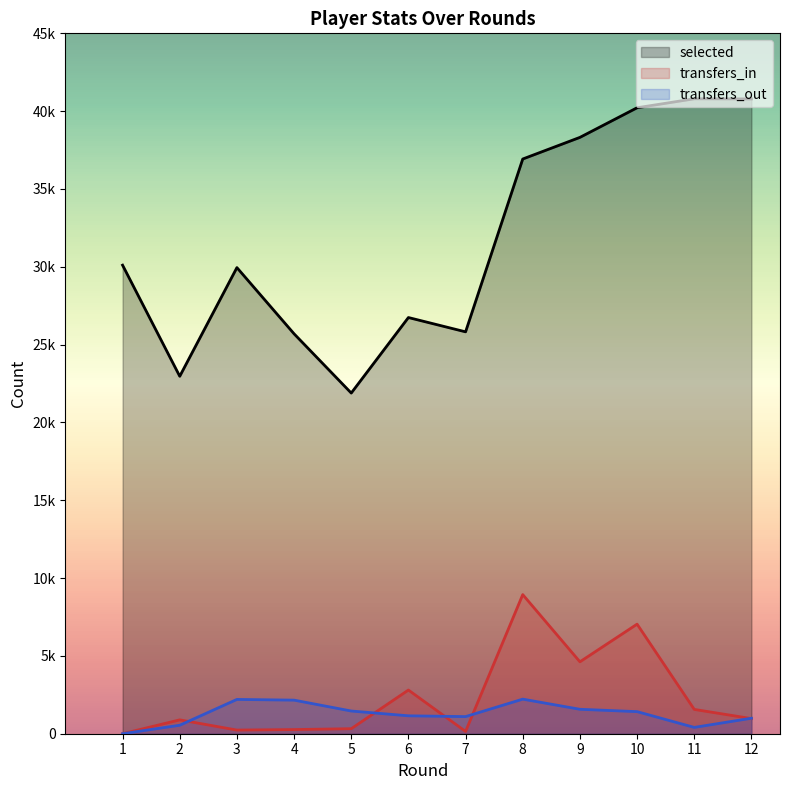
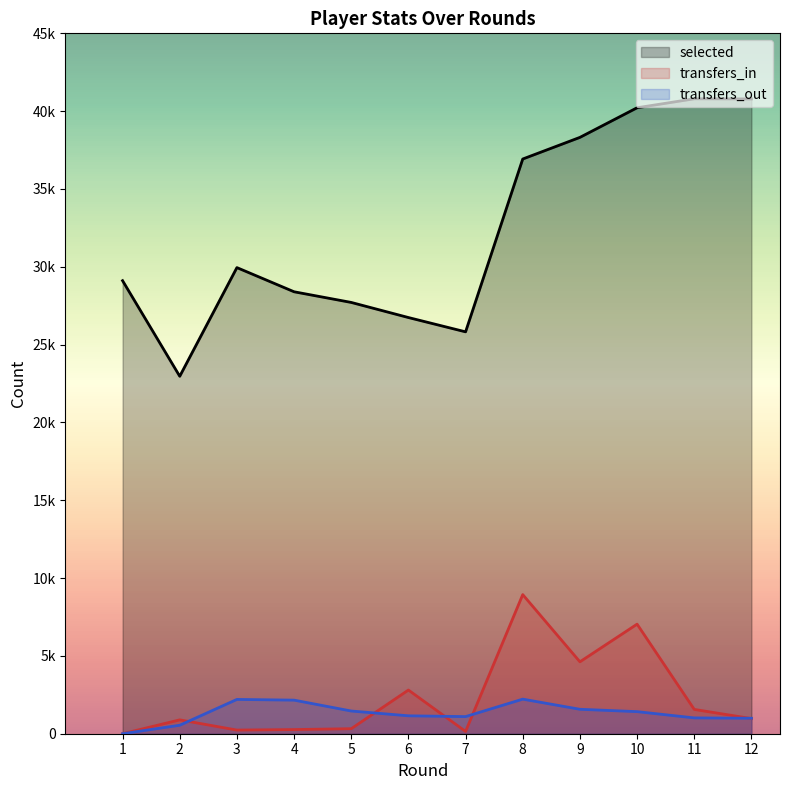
  {
    "selected": {
-     "1": 30100,
+     "1": 29100,
      "2": 23000,
      "3": 29900,
-     "4": 25700,
-     "5": 21900,
+     "4": 28400,
+     "5": 27700,
      "6": 26700,
      "7": 25800,
      "8": 36900,
      "9": 38300,
      "10": 40200
    },
    "transfers_in": {
      "2": 900,
      "3": 200,
      "4": 300,
      "5": 300,
      "6": 2800,
      "7": 100,
      "8": 8900,
      "9": 4600,
      "10": 7000,
      "11": 1600
    },
    "transfers_out": {
      "2": 500,
      "3": 2200,
      "4": 2200,
      "5": 1500,
      "6": 1200,
      "7": 1100,
      "8": 2200,
      "9": 1600,
      "10": 1400,
-     "11": 400
+     "11": 1000
    }
  }
